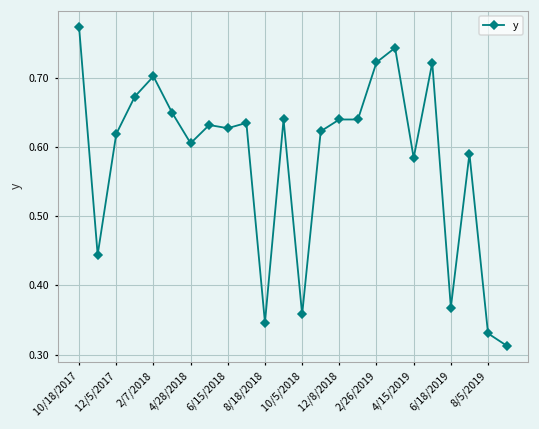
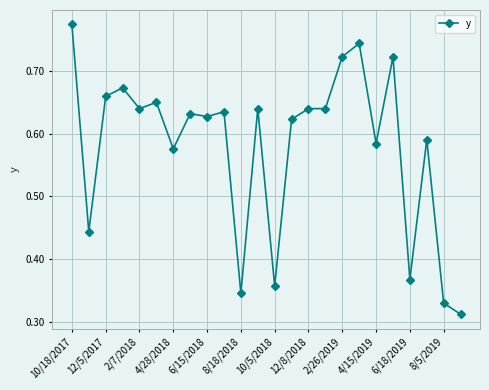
  {
    "10/18/2017": 0.77,
-   "12/5/2017": 0.62,
-   "2/7/2018": 0.70,
-   "4/28/2018": 0.61,
+   "12/5/2017": 0.66,
+   "2/7/2018": 0.64,
+   "4/28/2018": 0.58,
    "6/15/2018": 0.63,
    "8/18/2018": 0.35,
    "10/5/2018": 0.36,
    "12/8/2018": 0.64,
    "2/26/2019": 0.72,
    "4/15/2019": 0.58,
    "6/18/2019": 0.37,
    "8/5/2019": 0.33
  }
